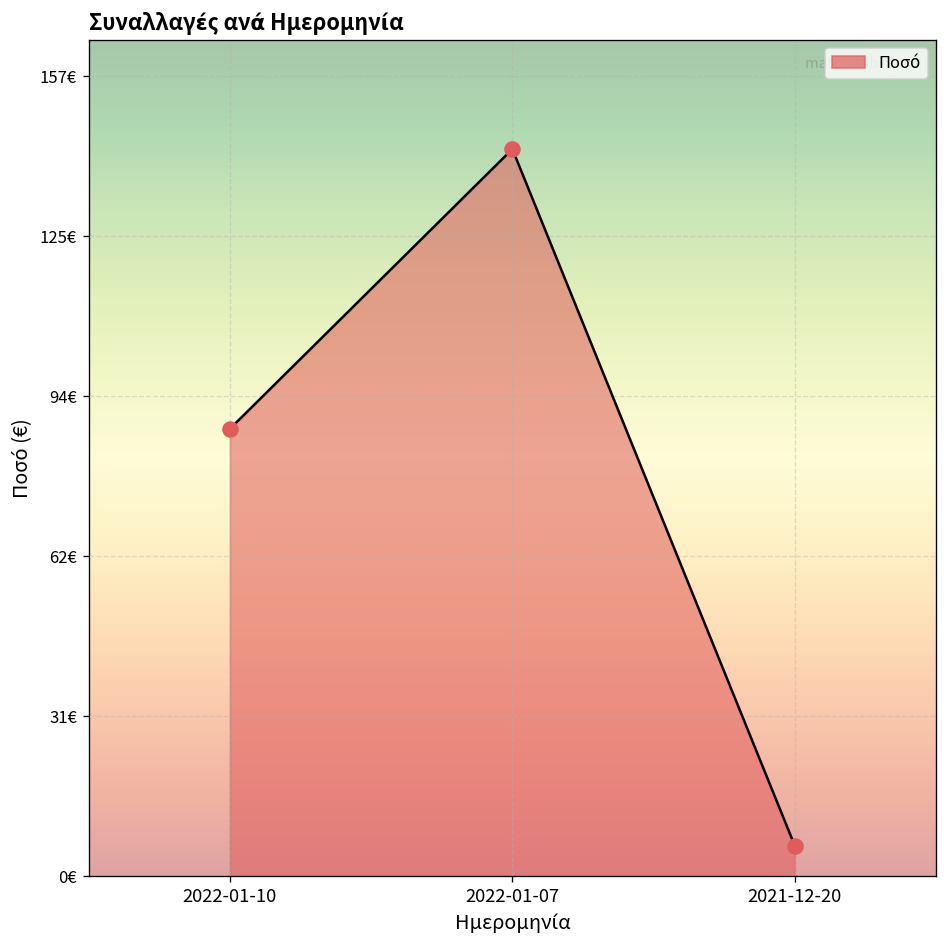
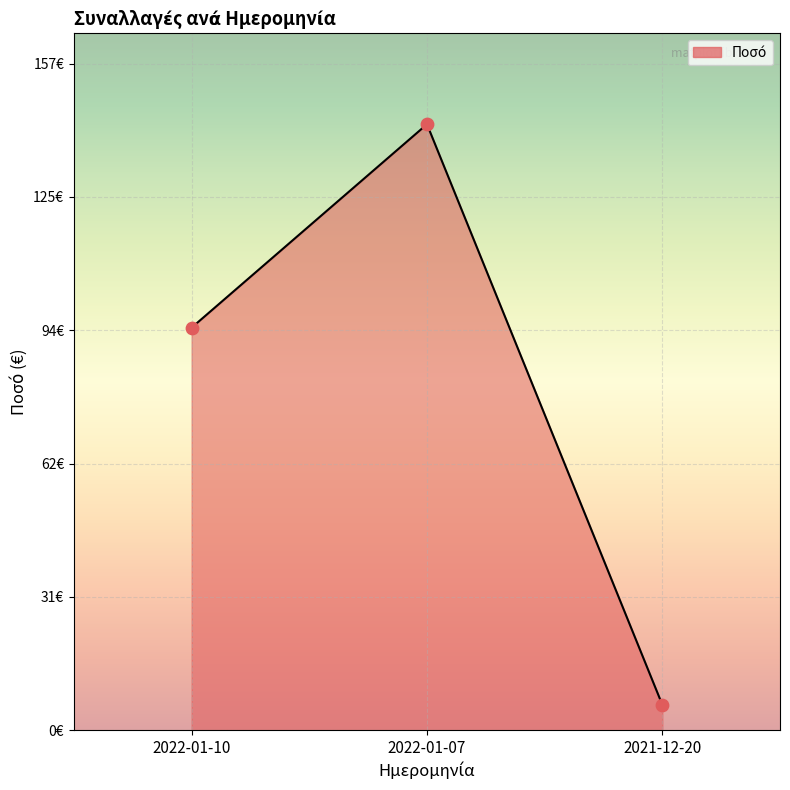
  {
-   "2022-01-10": "88€",
+   "2022-01-10": "95€",
    "2022-01-07": "143€",
    "2021-12-20": "6€"
  }
